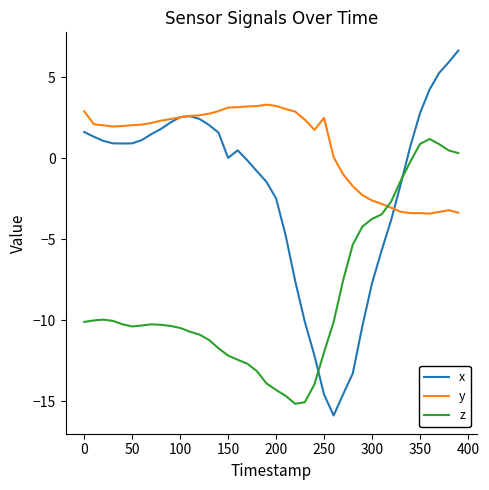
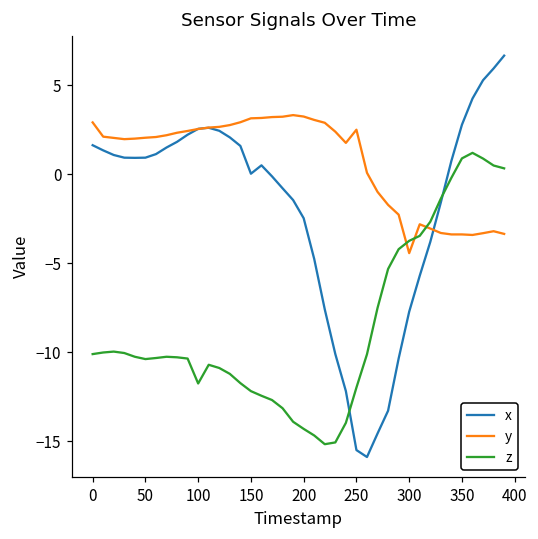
  {
    "x": {
      "0": 1.6,
      "50": 0.9,
      "150": 0.0,
      "200": -2.5,
-     "250": -14.6,
+     "250": -15.5,
      "300": -7.7,
      "350": 2.8
    },
    "y": {
      "0": 2.9,
      "50": 2.0,
      "150": 3.1,
      "200": 3.2,
      "250": 2.5,
-     "300": -2.6,
+     "300": -4.4,
      "350": -3.4
    },
    "z": {
      "0": -10.1,
      "50": -10.4,
-     "100": -10.5,
+     "100": -11.8,
      "150": -12.2,
      "200": -14.3,
      "250": -12.0,
      "300": -3.8,
      "350": 0.9
    }
  }
